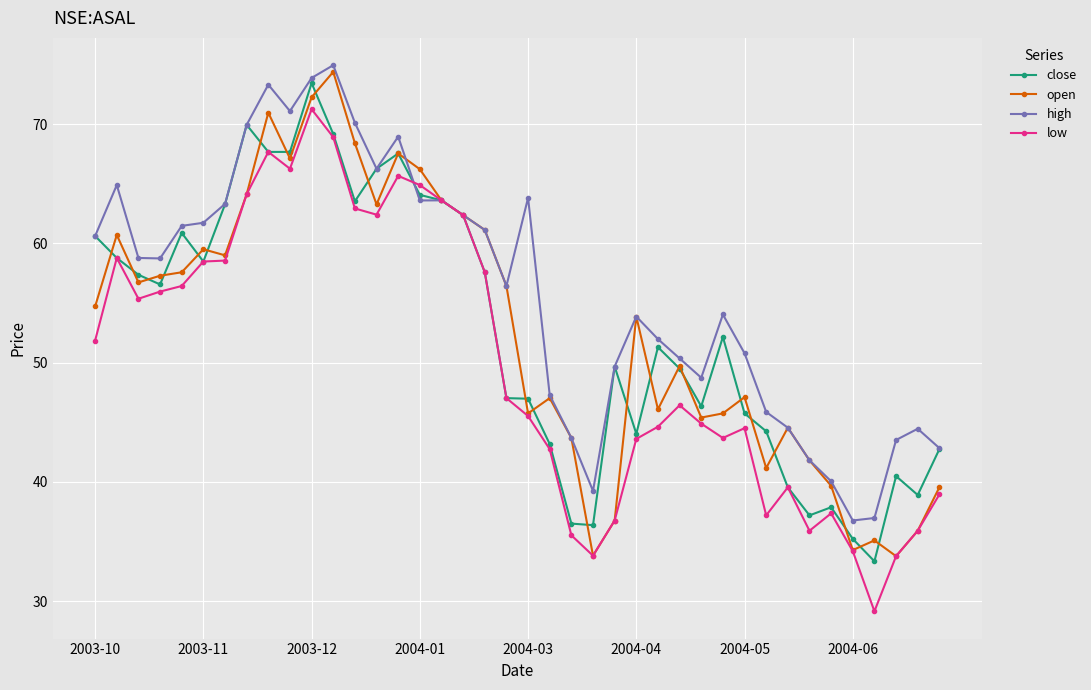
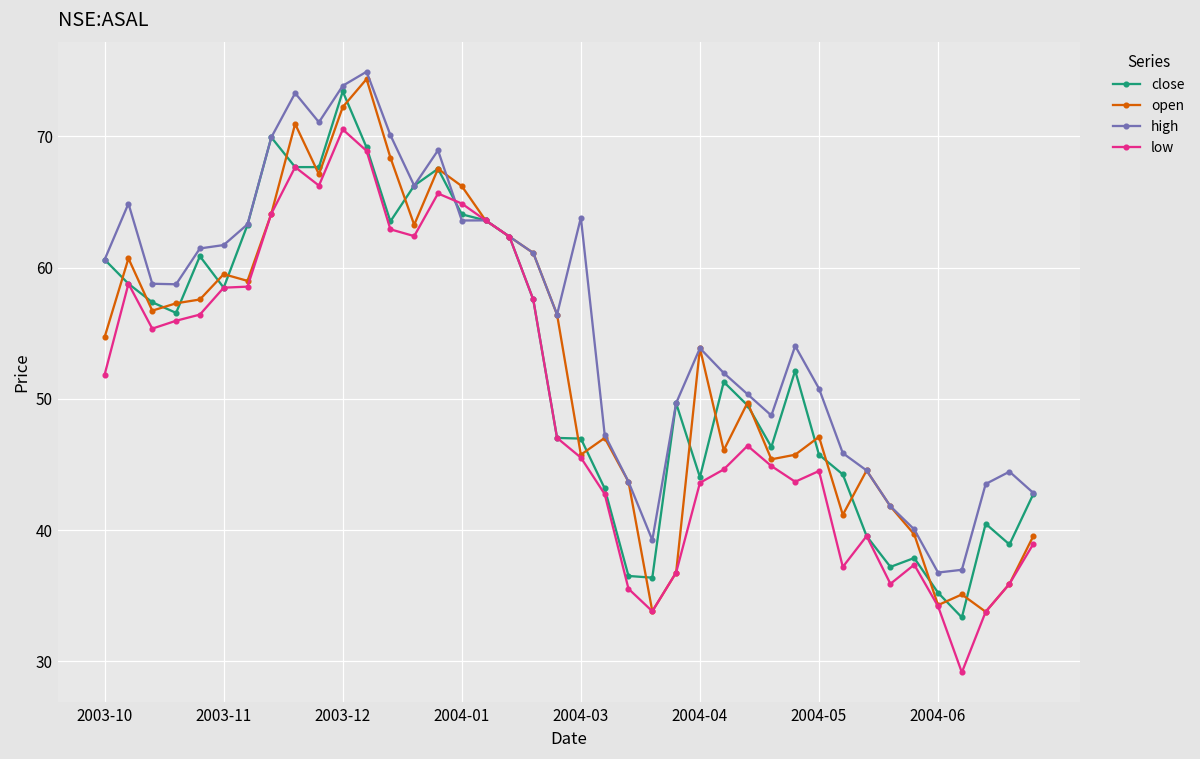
  {
    "close": {
      "2003-12": 73.4,
      "2004-01": 64.1,
      "2004-03": 47.0,
      "2004-04": 44.0,
      "2004-05": 45.7,
      "2004-06": 35.2
    },
    "open": {
      "2003-10": 54.7,
      "2003-11": 59.5,
      "2003-12": 72.2,
      "2004-01": 66.2,
      "2004-03": 45.7,
      "2004-05": 47.1
    },
    "high": {
      "2003-11": 61.7,
      "2003-12": 73.9,
      "2004-01": 63.6,
      "2004-03": 63.8,
      "2004-05": 50.8,
      "2004-06": 36.8
    },
    "low": {
      "2003-10": 51.9,
-     "2003-12": 71.2,
+     "2003-12": 70.5,
      "2004-01": 64.9,
      "2004-03": 45.5,
      "2004-04": 43.6,
      "2004-05": 44.5
    }
  }
